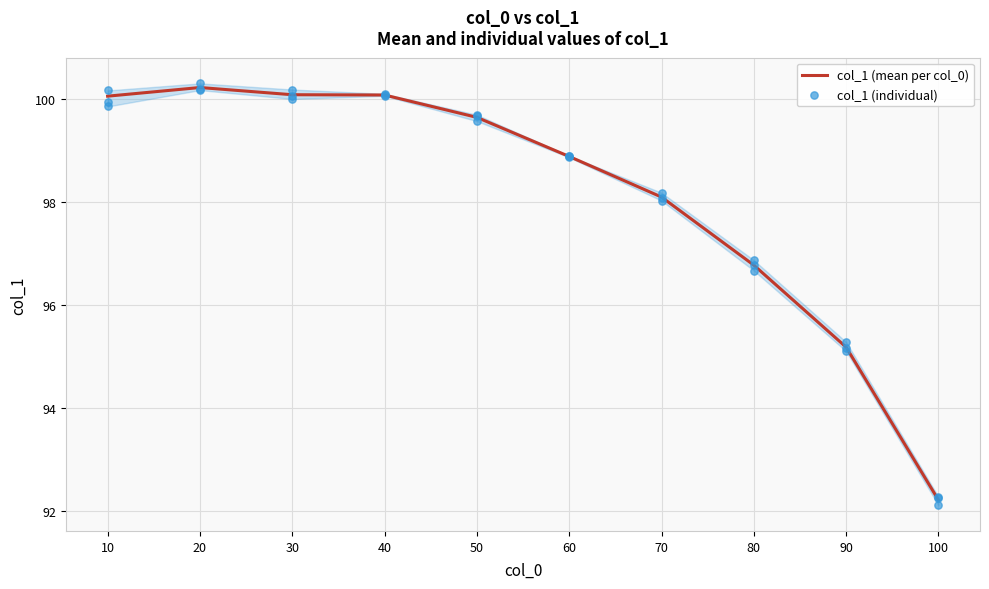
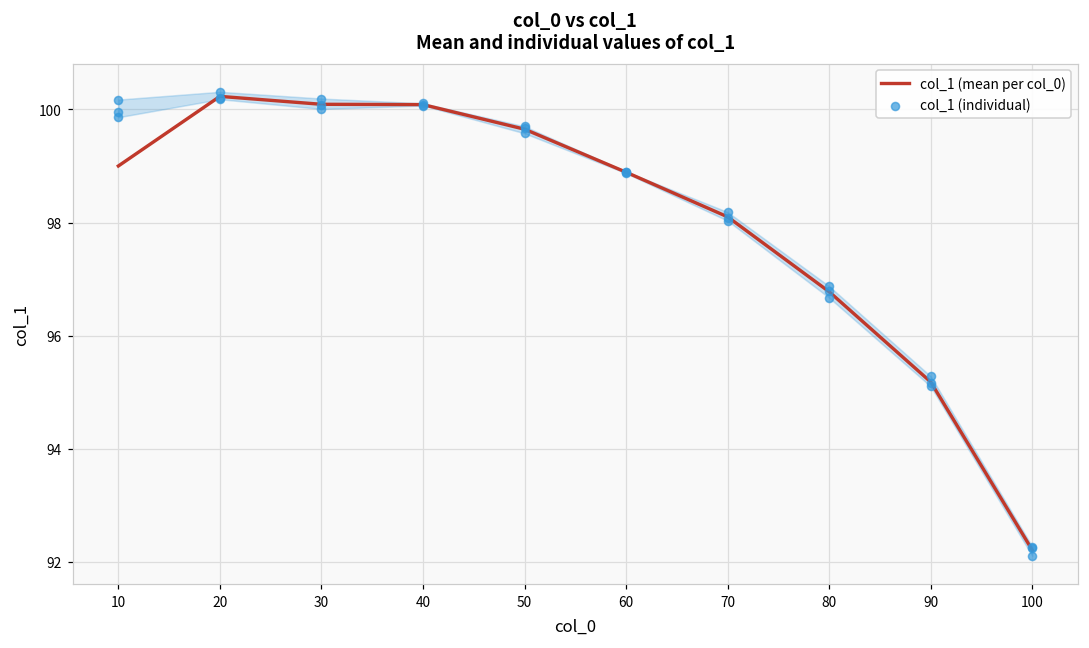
  {
    "col_1 (mean per col_0)": {
-     "10": 100.1
+     "10": 99.0
    }
  }
